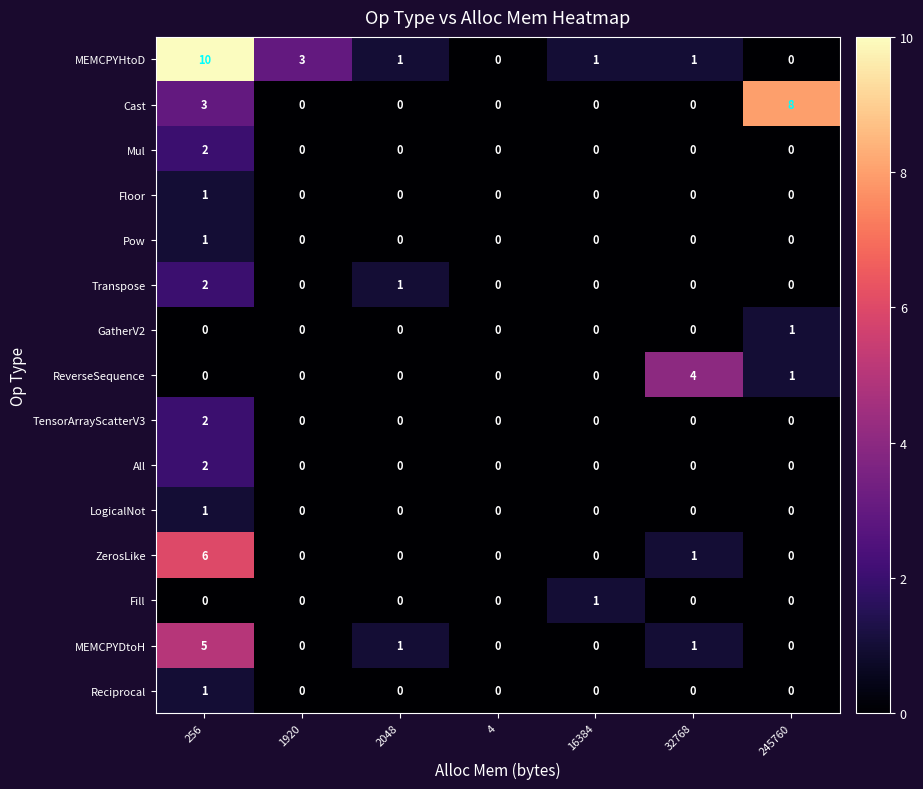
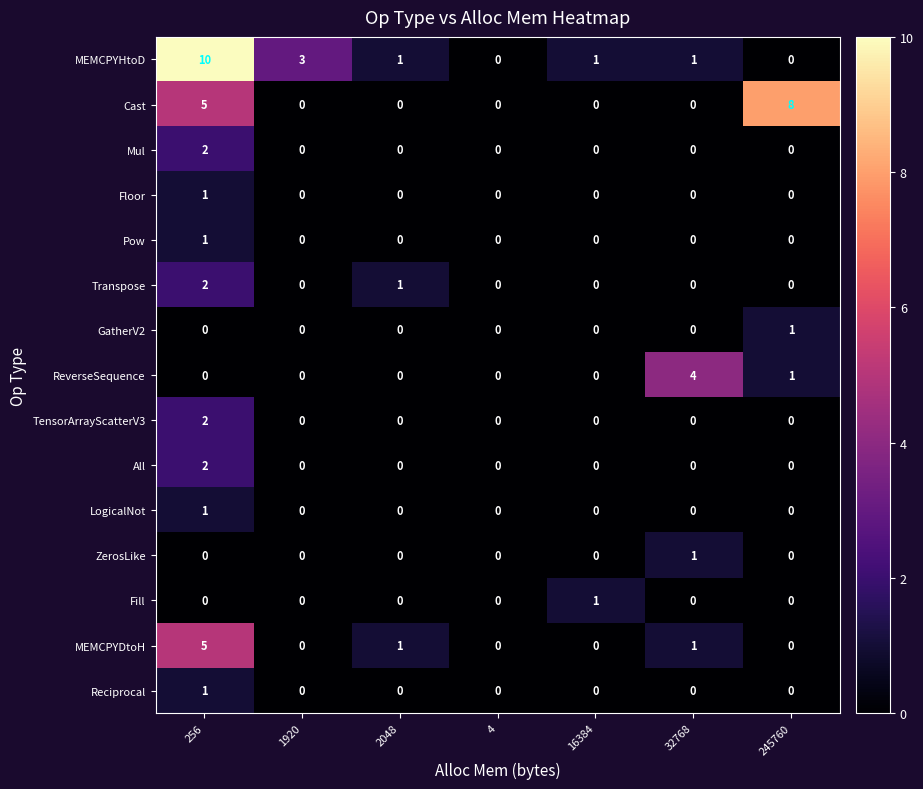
  {
    "MEMCPYHtoD": {
      "256": 10,
      "1920": 3,
      "2048": 1,
      "4": 0,
      "16384": 1,
      "32768": 1,
      "245760": 0
    },
    "Cast": {
-     "256": 3,
+     "256": 5,
      "1920": 0,
      "2048": 0,
      "4": 0,
      "16384": 0,
      "32768": 0,
      "245760": 8
    },
    "Mul": {
      "256": 2,
      "1920": 0,
      "2048": 0,
      "4": 0,
      "16384": 0,
      "32768": 0,
      "245760": 0
    },
    "Floor": {
      "256": 1,
      "1920": 0,
      "2048": 0,
      "4": 0,
      "16384": 0,
      "32768": 0,
      "245760": 0
    },
    "Pow": {
      "256": 1,
      "1920": 0,
      "2048": 0,
      "4": 0,
      "16384": 0,
      "32768": 0,
      "245760": 0
    },
    "Transpose": {
      "256": 2,
      "1920": 0,
      "2048": 1,
      "4": 0,
      "16384": 0,
      "32768": 0,
      "245760": 0
    },
    "GatherV2": {
      "256": 0,
      "1920": 0,
      "2048": 0,
      "4": 0,
      "16384": 0,
      "32768": 0,
      "245760": 1
    },
    "ReverseSequence": {
      "256": 0,
      "1920": 0,
      "2048": 0,
      "4": 0,
      "16384": 0,
      "32768": 4,
      "245760": 1
    },
    "TensorArrayScatterV3": {
      "256": 2,
      "1920": 0,
      "2048": 0,
      "4": 0,
      "16384": 0,
      "32768": 0,
      "245760": 0
    },
    "All": {
      "256": 2,
      "1920": 0,
      "2048": 0,
      "4": 0,
      "16384": 0,
      "32768": 0,
      "245760": 0
    },
    "LogicalNot": {
      "256": 1,
      "1920": 0,
      "2048": 0,
      "4": 0,
      "16384": 0,
      "32768": 0,
      "245760": 0
    },
    "ZerosLike": {
-     "256": 6,
+     "256": 0,
      "1920": 0,
      "2048": 0,
      "4": 0,
      "16384": 0,
      "32768": 1,
      "245760": 0
    },
    "Fill": {
      "256": 0,
      "1920": 0,
      "2048": 0,
      "4": 0,
      "16384": 1,
      "32768": 0,
      "245760": 0
    },
    "MEMCPYDtoH": {
      "256": 5,
      "1920": 0,
      "2048": 1,
      "4": 0,
      "16384": 0,
      "32768": 1,
      "245760": 0
    },
    "Reciprocal": {
      "256": 1,
      "1920": 0,
      "2048": 0,
      "4": 0,
      "16384": 0,
      "32768": 0,
      "245760": 0
    }
  }
